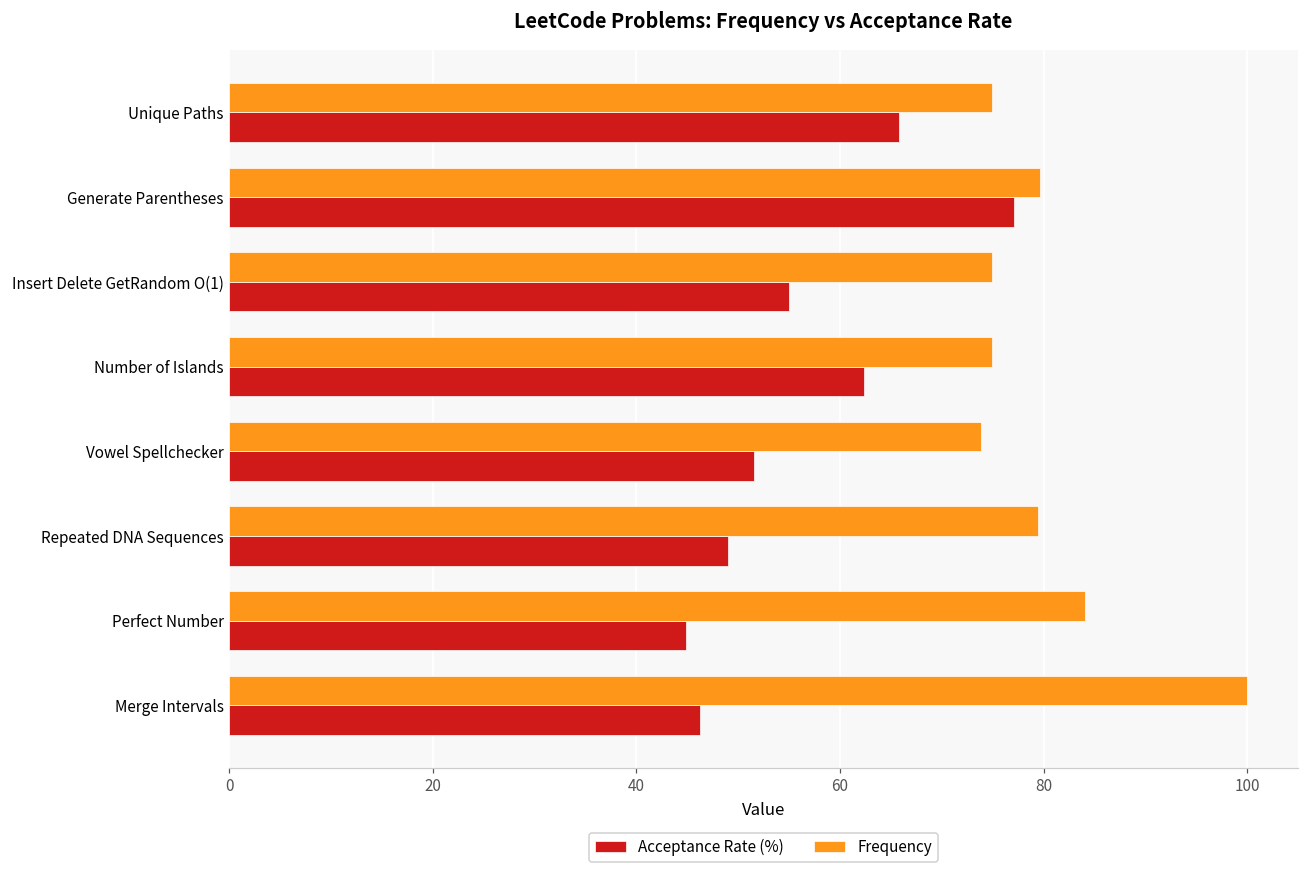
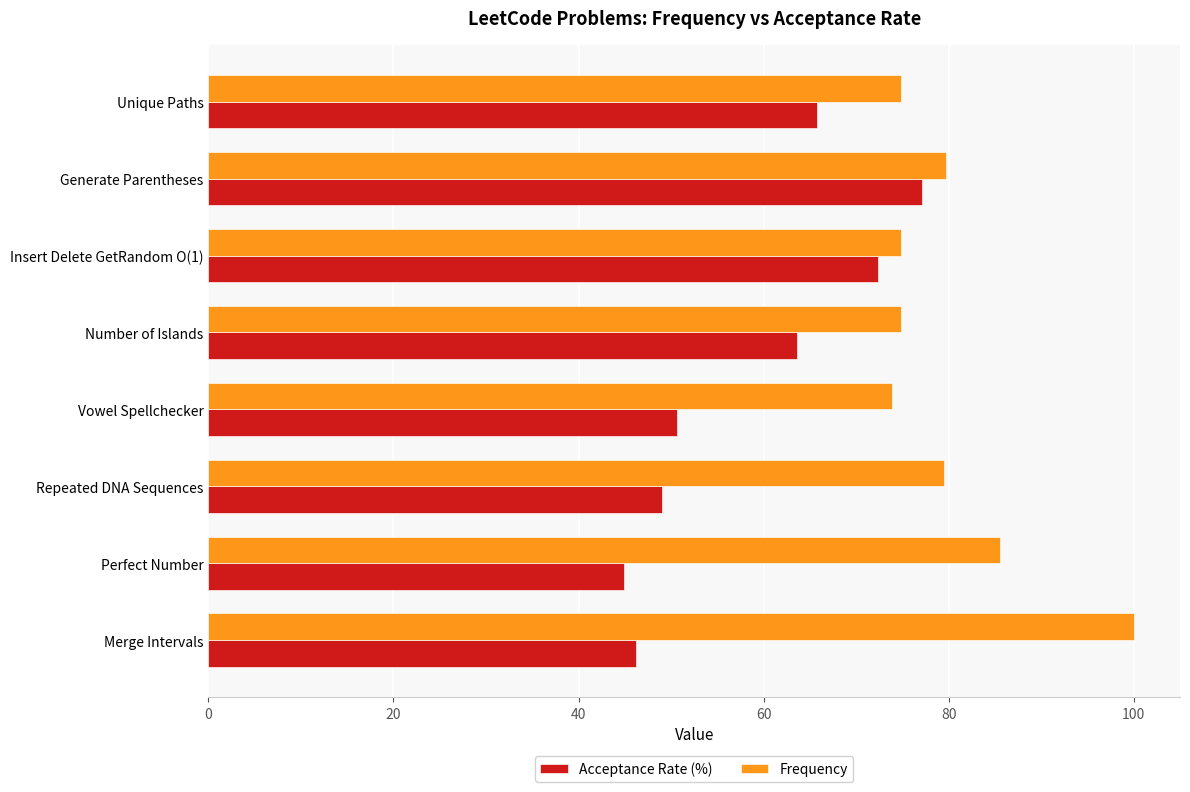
  {
    "Acceptance Rate (%)": {
      "Unique Paths": 66,
      "Generate Parentheses": 77,
-     "Insert Delete GetRandom O(1)": 55,
-     "Number of Islands": 62,
-     "Vowel Spellchecker": 52,
+     "Insert Delete GetRandom O(1)": 72,
+     "Number of Islands": 64,
+     "Vowel Spellchecker": 51,
      "Repeated DNA Sequences": 49,
      "Perfect Number": 45,
      "Merge Intervals": 46
    },
    "Frequency": {
      "Unique Paths": 75,
      "Generate Parentheses": 80,
      "Insert Delete GetRandom O(1)": 75,
      "Number of Islands": 75,
      "Vowel Spellchecker": 74,
      "Repeated DNA Sequences": 80,
-     "Perfect Number": 84,
+     "Perfect Number": 86,
      "Merge Intervals": 100
    }
  }
